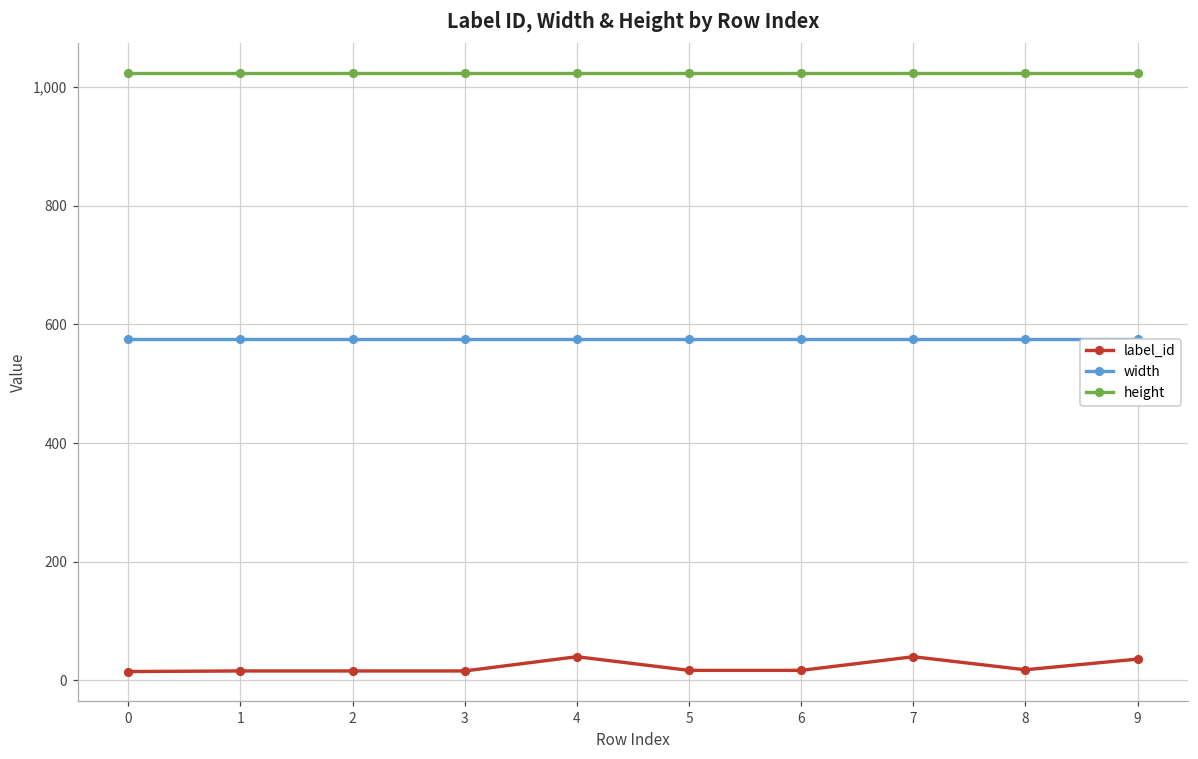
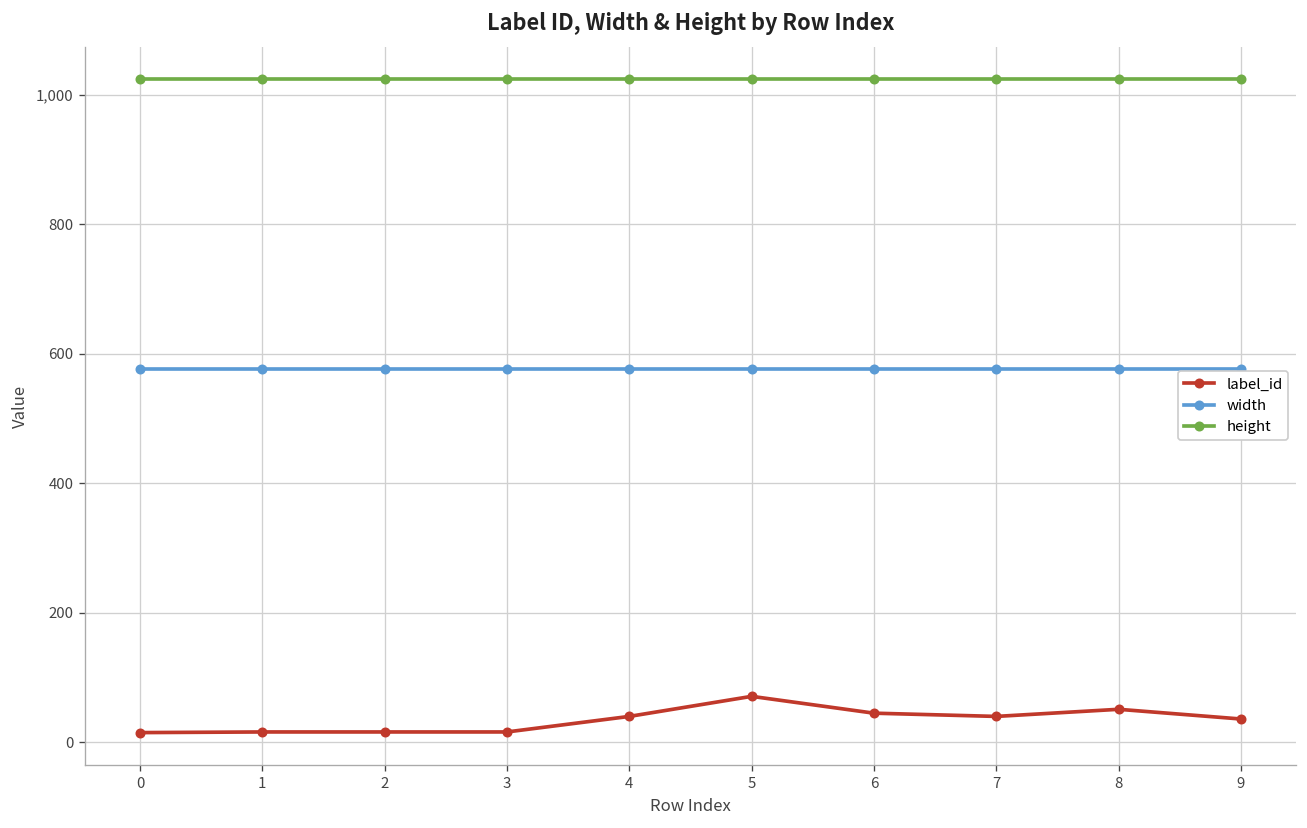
  {
    "label_id": {
      "0": "20",
      "1": "20",
      "2": "20",
      "3": "20",
      "4": "40",
-     "5": "20",
-     "6": "20",
+     "5": "70",
+     "6": "50",
      "7": "40",
-     "8": "20",
+     "8": "50",
      "9": "40"
    },
    "width": {
      "0": "580",
      "1": "580",
      "2": "580",
      "3": "580",
      "4": "580",
      "5": "580",
      "6": "580",
      "7": "580",
      "8": "580"
    },
    "height": {
      "0": "1,020",
      "1": "1,020",
      "2": "1,020",
      "3": "1,020",
      "4": "1,020",
      "5": "1,020",
      "6": "1,020",
      "7": "1,020",
      "8": "1,020",
      "9": "1,020"
    }
  }
